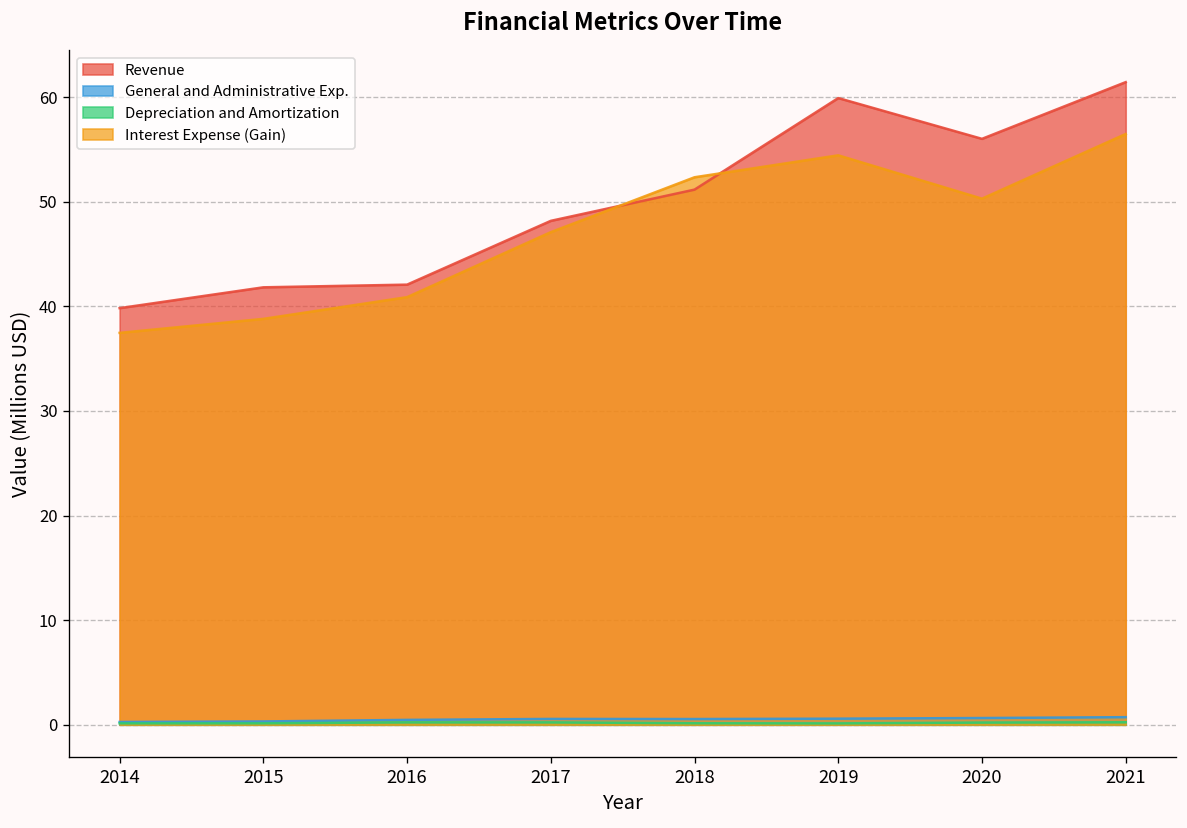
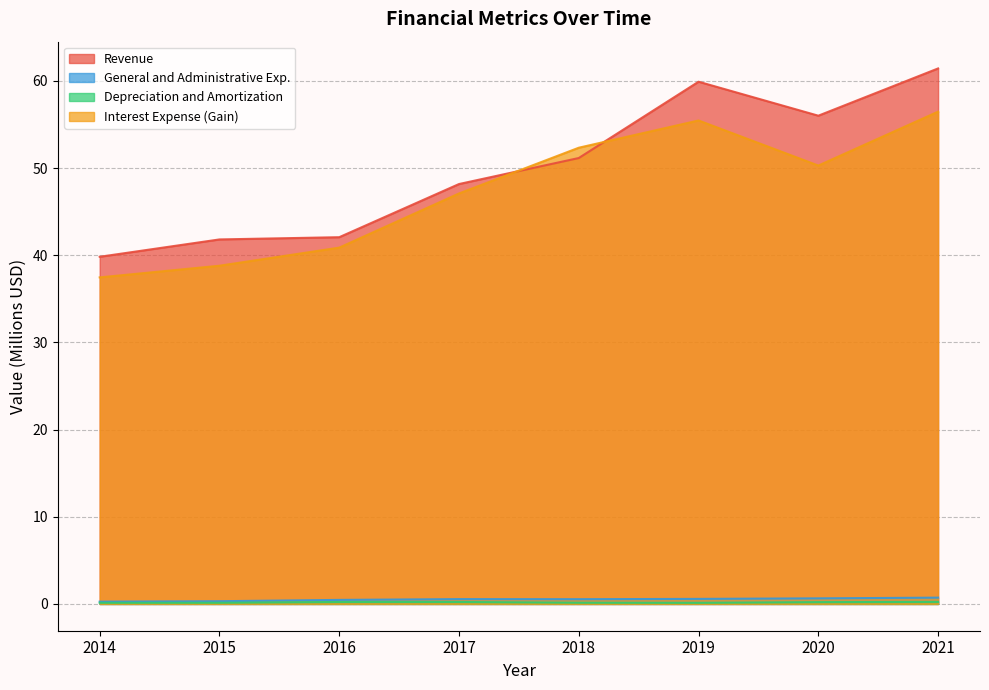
  {
    "Revenue": {
      "2014": 40,
      "2015": 42,
      "2016": 42,
      "2017": 48,
      "2018": 51,
      "2019": 60,
      "2020": 56,
      "2021": 61
    },
    "General and Administrative Exp.": {
      "2017": 1,
      "2018": 1,
      "2019": 1,
      "2020": 1,
      "2021": 1
    },
    "Depreciation and Amortization": {
      "2017": 0,
      "2018": 0,
      "2019": 0,
      "2020": 0,
      "2021": 0
    },
    "Interest Expense (Gain)": {
      "2014": 37,
      "2015": 39,
      "2016": 41,
      "2017": 47,
      "2018": 52,
-     "2019": 54,
+     "2019": 55,
      "2020": 50,
      "2021": 56
    }
  }
